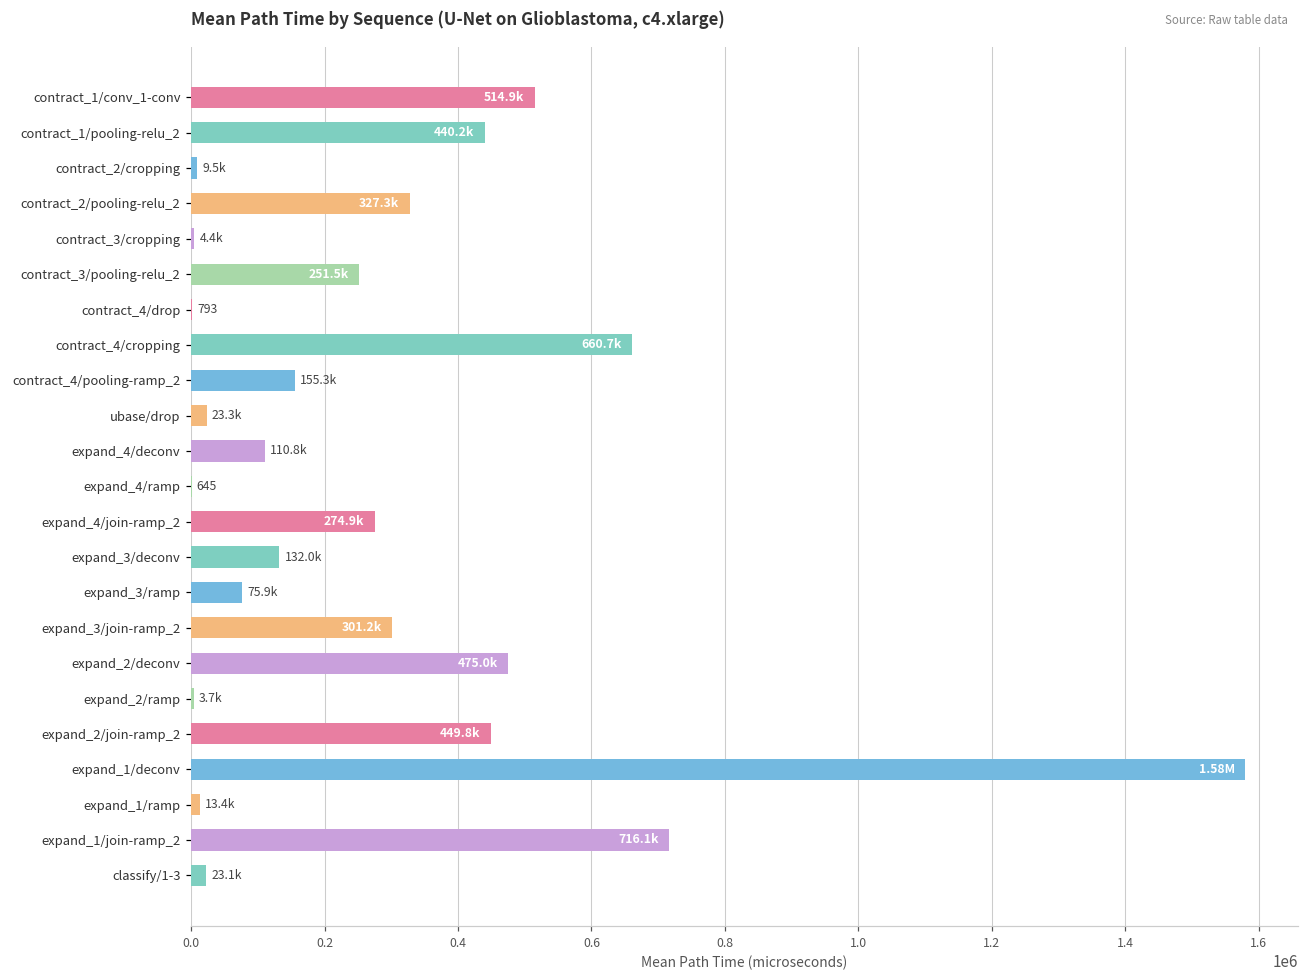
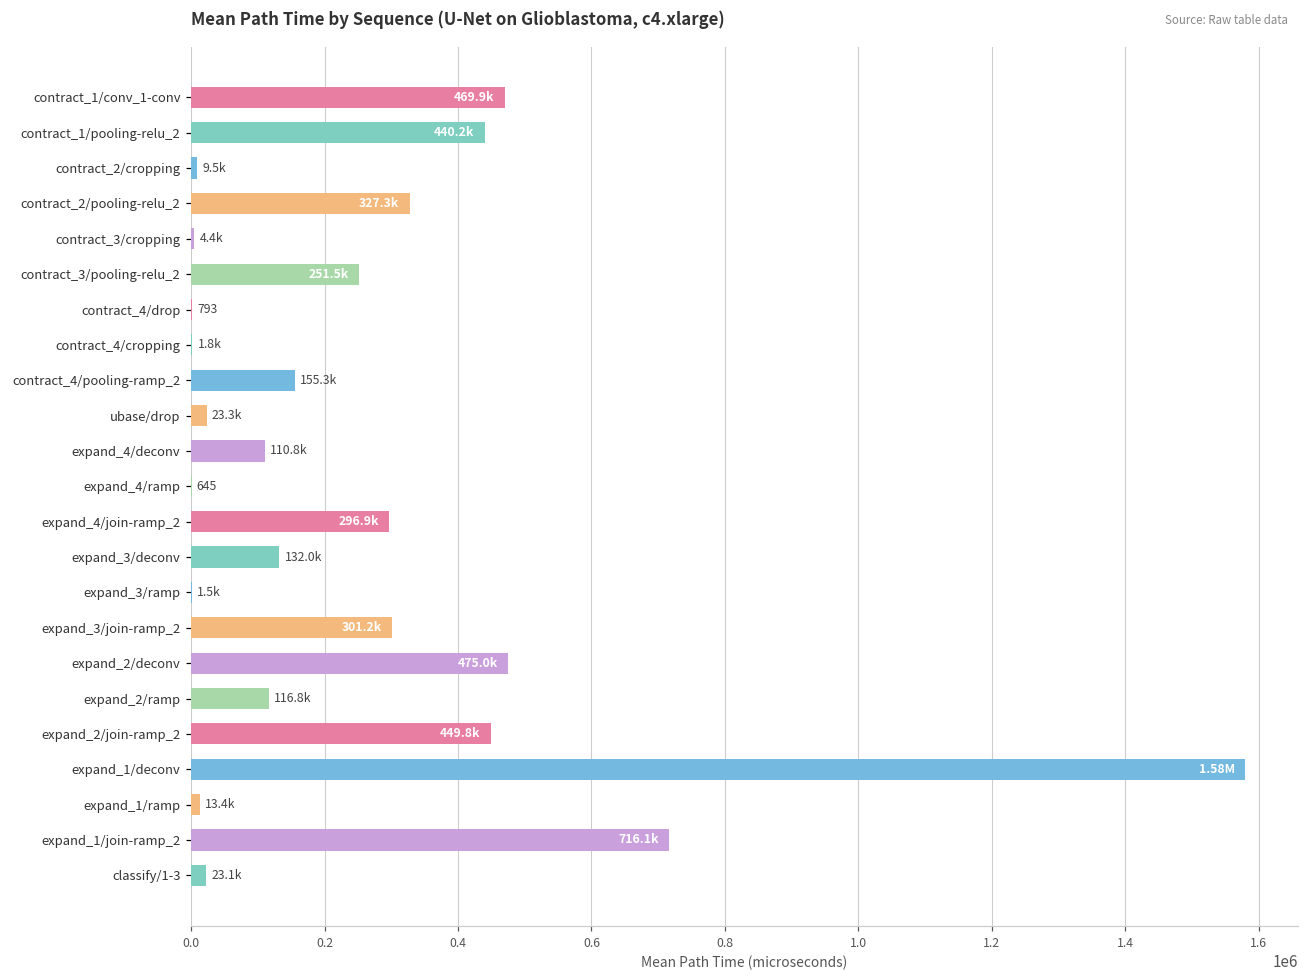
  {
-   "contract_1/conv_1-conv": "514.9k",
+   "contract_1/conv_1-conv": "469.9k",
    "contract_1/pooling-relu_2": "440.2k",
    "contract_2/cropping": "9.5k",
    "contract_2/pooling-relu_2": "327.3k",
    "contract_3/cropping": "4.4k",
    "contract_3/pooling-relu_2": "251.5k",
    "contract_4/drop": "793",
-   "contract_4/cropping": "660.7k",
+   "contract_4/cropping": "1.8k",
    "contract_4/pooling-ramp_2": "155.3k",
    "ubase/drop": "23.3k",
    "expand_4/deconv": "110.8k",
    "expand_4/ramp": "645",
-   "expand_4/join-ramp_2": "274.9k",
+   "expand_4/join-ramp_2": "296.9k",
    "expand_3/deconv": "132.0k",
-   "expand_3/ramp": "75.9k",
+   "expand_3/ramp": "1.5k",
    "expand_3/join-ramp_2": "301.2k",
    "expand_2/deconv": "475.0k",
-   "expand_2/ramp": "3.7k",
+   "expand_2/ramp": "116.8k",
    "expand_2/join-ramp_2": "449.8k",
    "expand_1/deconv": "1.58M",
    "expand_1/ramp": "13.4k",
    "expand_1/join-ramp_2": "716.1k",
    "classify/1-3": "23.1k"
  }
